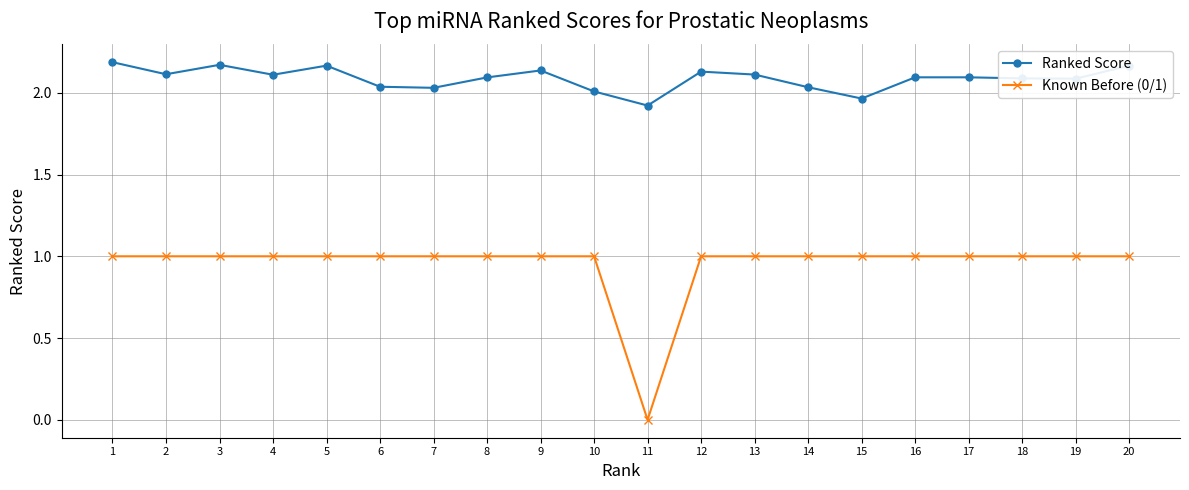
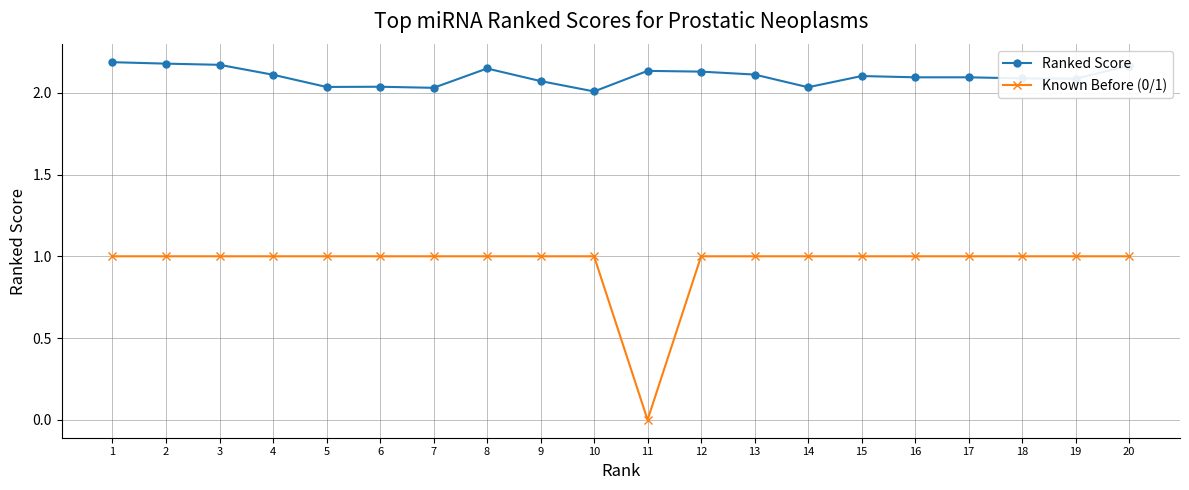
  {
    "Ranked Score": {
      "1": 2.19,
-     "2": 2.11,
+     "2": 2.18,
      "3": 2.17,
      "4": 2.11,
-     "5": 2.17,
+     "5": 2.04,
      "6": 2.04,
      "7": 2.03,
-     "8": 2.09,
-     "9": 2.14,
+     "8": 2.15,
+     "9": 2.07,
      "10": 2.01,
-     "11": 1.92,
+     "11": 2.13,
      "12": 2.13,
      "13": 2.11,
      "14": 2.03,
-     "15": 1.96,
+     "15": 2.10,
      "16": 2.09,
      "17": 2.09
    },
    "Known Before (0/1)": {
      "1": 1.00,
      "2": 1.00,
      "3": 1.00,
      "4": 1.00,
      "5": 1.00,
      "6": 1.00,
      "7": 1.00,
      "8": 1.00,
      "9": 1.00,
      "10": 1.00,
      "11": 0.00,
      "12": 1.00,
      "13": 1.00,
      "14": 1.00,
      "15": 1.00,
      "16": 1.00,
      "17": 1.00,
      "18": 1.00,
      "19": 1.00,
      "20": 1.00
    }
  }
